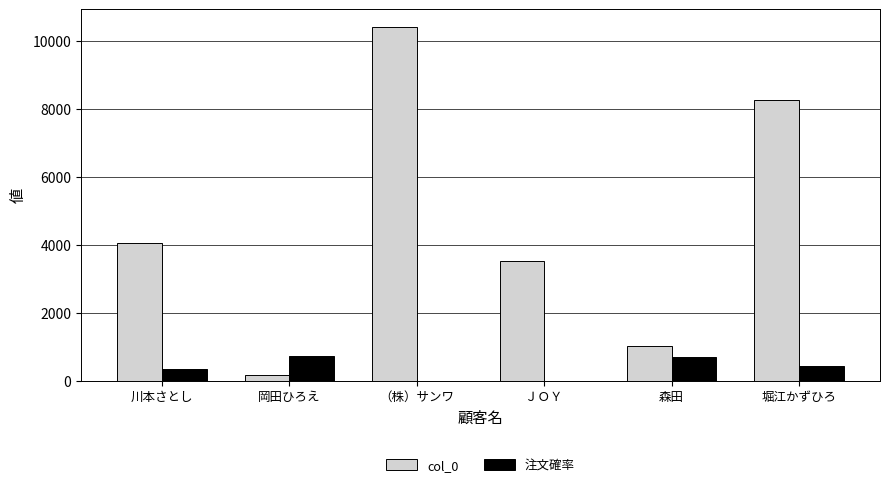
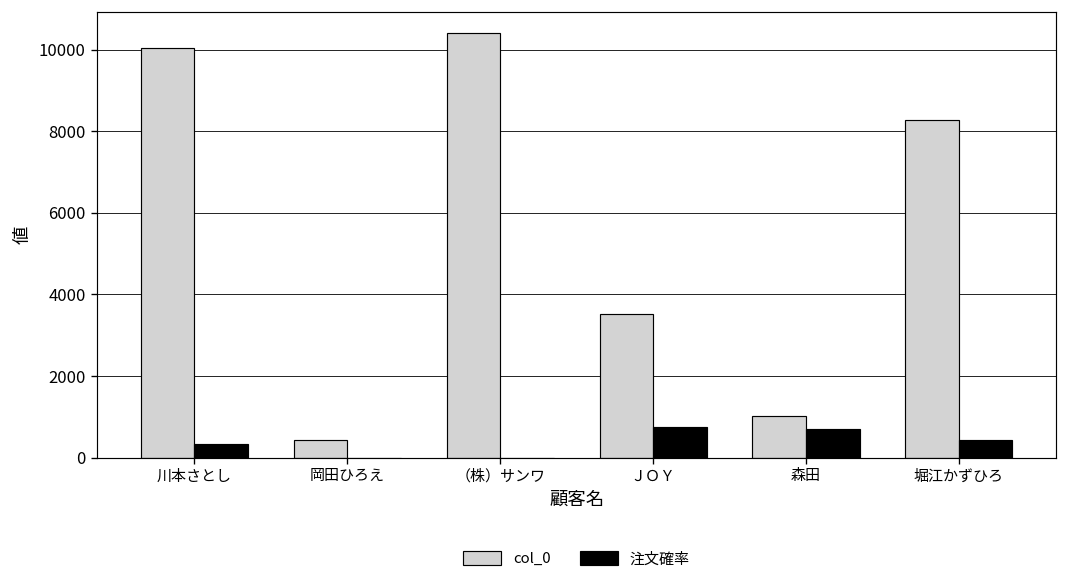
  {
    "col_0": {
-     "川本さとし": 4100,
-     "岡田ひろえ": 200,
+     "川本さとし": 10000,
+     "岡田ひろえ": 400,
      "（株）サンワ": 10400,
      "ＪＯＹ": 3500,
      "森田": 1000,
      "堀江かずひろ": 8300
    },
    "注文確率": {
      "川本さとし": 300,
-     "岡田ひろえ": 700,
-     "ＪＯＹ": 0,
+     "岡田ひろえ": 0,
+     "ＪＯＹ": 800,
      "森田": 700,
      "堀江かずひろ": 400
    }
  }
